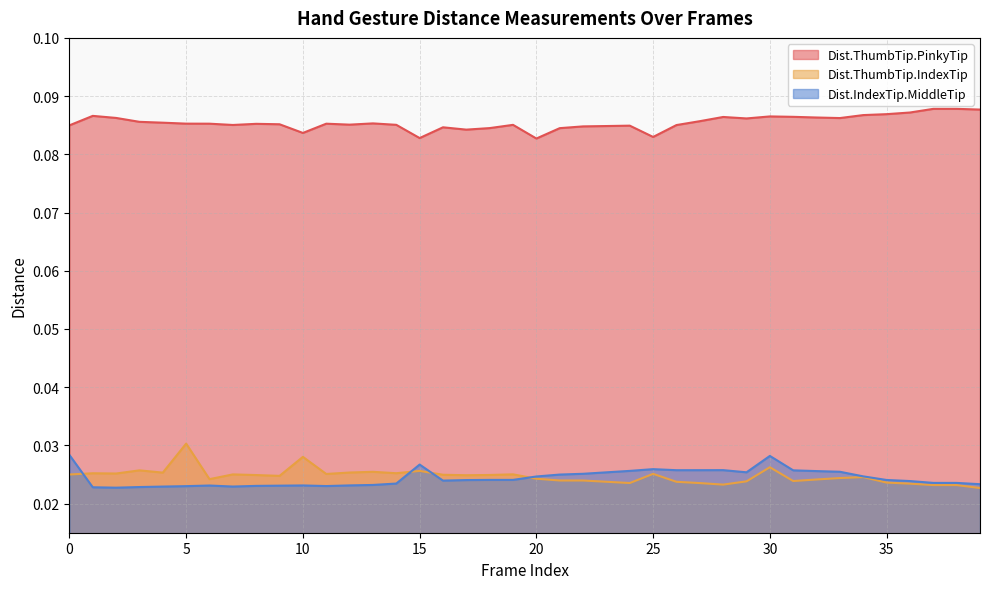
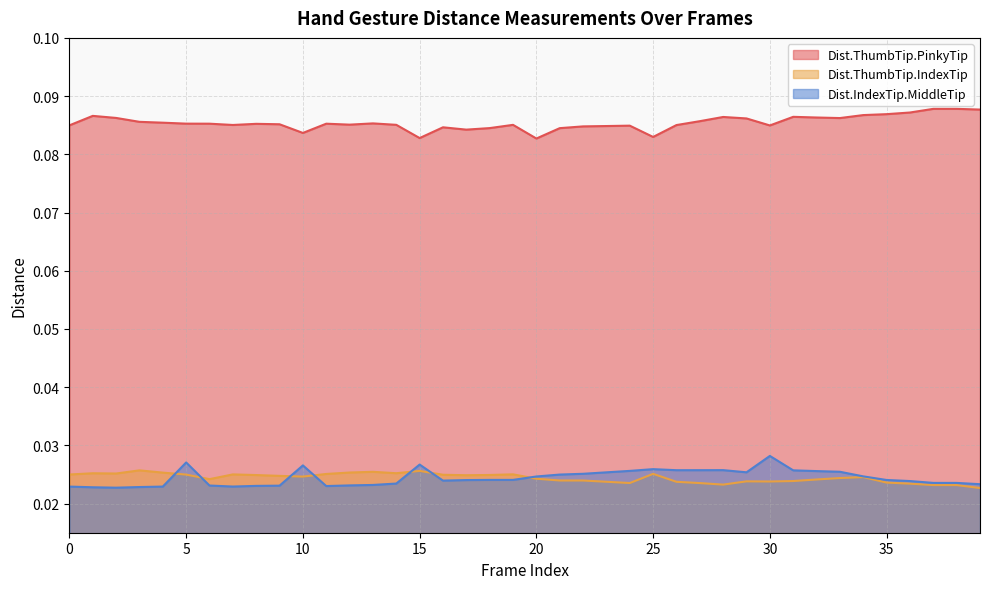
  {
    "Dist.ThumbTip.PinkyTip": {
      "0": 0.085,
      "5": 0.085,
      "10": 0.084,
      "15": 0.083,
      "20": 0.083,
      "25": 0.083,
-     "30": 0.087,
+     "30": 0.085,
      "35": 0.087
    },
    "Dist.ThumbTip.IndexTip": {
      "0": 0.025,
-     "5": 0.030,
-     "10": 0.028,
+     "5": 0.025,
+     "10": 0.025,
      "15": 0.026,
      "25": 0.025,
-     "30": 0.026,
+     "30": 0.024,
      "35": 0.024
    },
    "Dist.IndexTip.MiddleTip": {
-     "0": 0.028,
-     "5": 0.023,
-     "10": 0.023,
+     "0": 0.023,
+     "5": 0.027,
+     "10": 0.027,
      "15": 0.027,
      "25": 0.026,
      "30": 0.028,
      "35": 0.024
    }
  }
